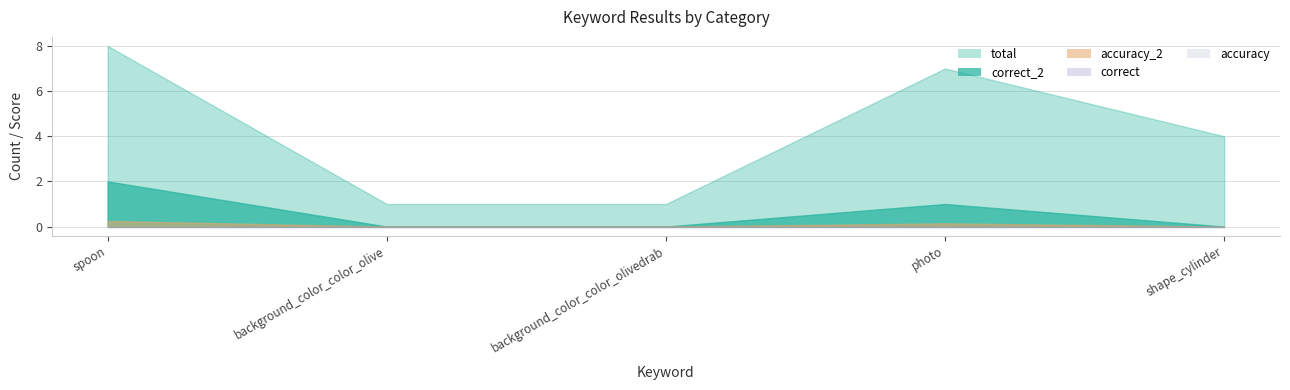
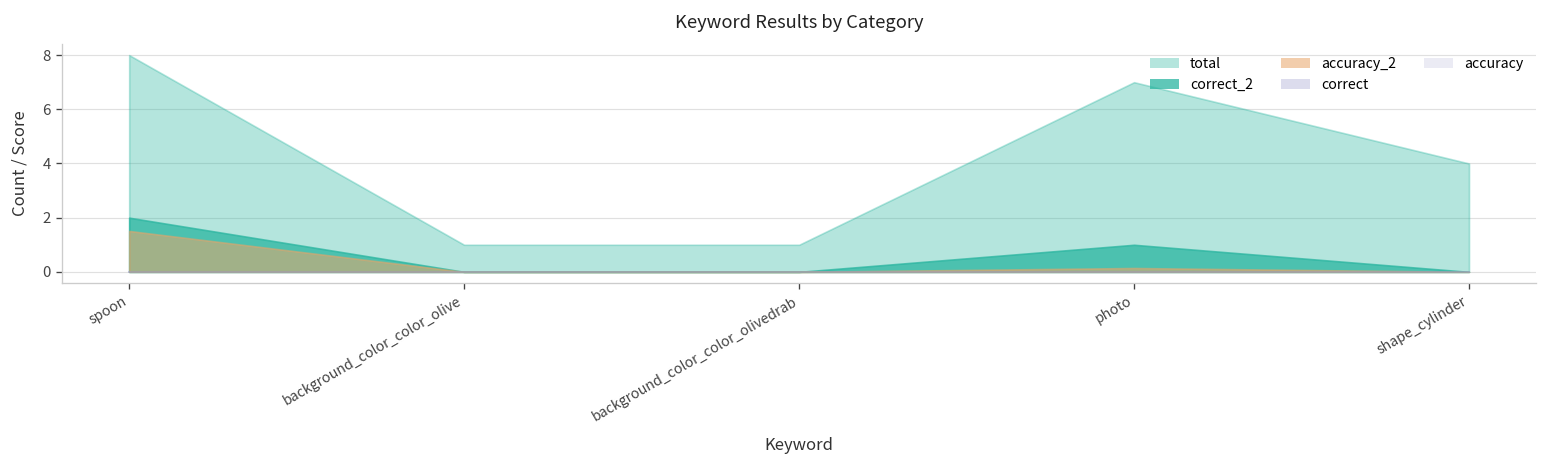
  {
    "accuracy_2": {
-     "spoon": 0.3,
+     "spoon": 1.5,
      "photo": 0.1
    },
    "accuracy": {
      "spoon": 0.0,
      "photo": 0.0
    }
  }
